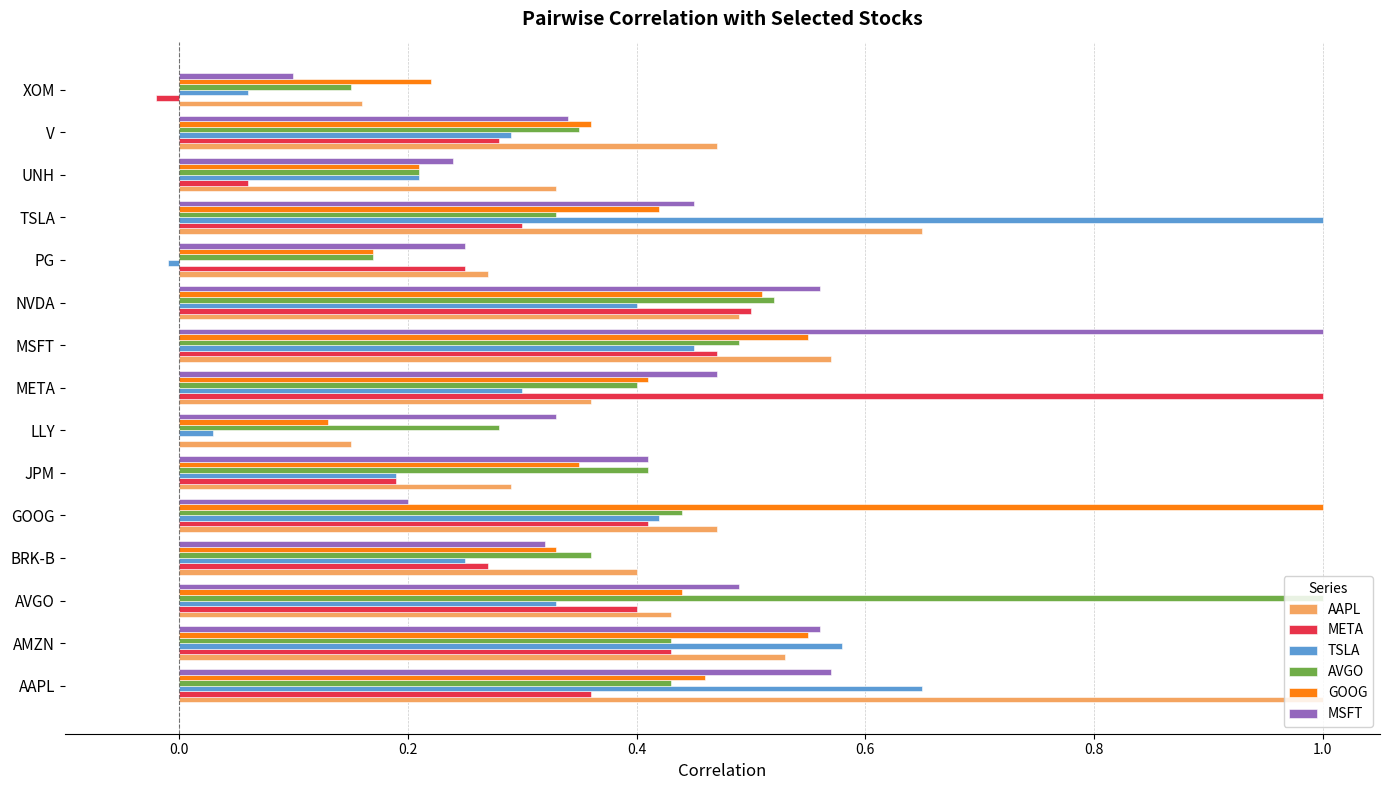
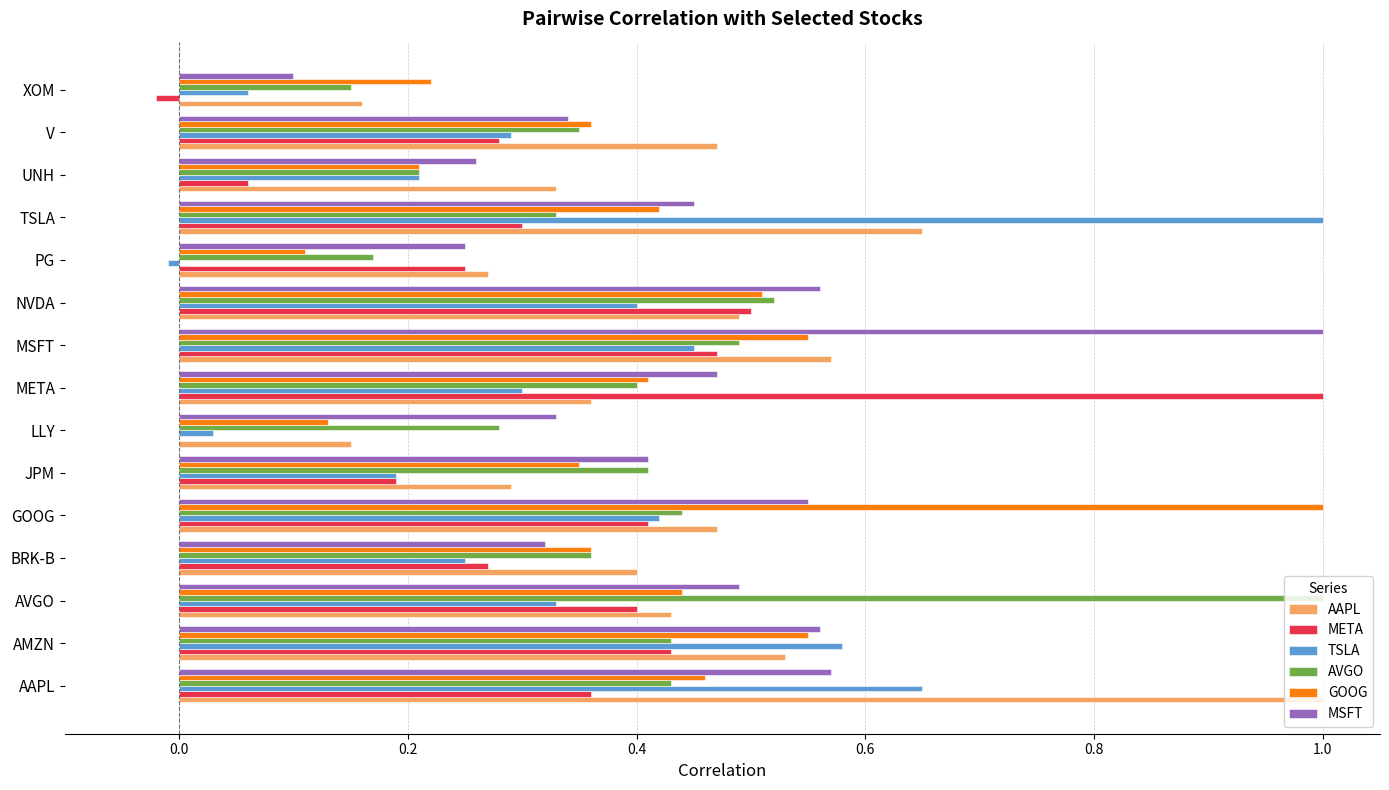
  {
    "AAPL": {
      "XOM": 0.16,
      "V": 0.47,
      "UNH": 0.33,
      "TSLA": 0.65,
      "PG": 0.27,
      "NVDA": 0.49,
      "MSFT": 0.57,
      "META": 0.36,
      "LLY": 0.15,
      "JPM": 0.29,
      "GOOG": 0.47,
      "BRK-B": 0.40,
      "AVGO": 0.43,
      "AMZN": 0.53
    },
    "META": {
      "XOM": -0.02,
      "V": 0.28,
      "UNH": 0.06,
      "TSLA": 0.30,
      "PG": 0.25,
      "NVDA": 0.50,
      "MSFT": 0.47,
      "META": 1.00,
      "LLY": 0.00,
      "JPM": 0.19,
      "GOOG": 0.41,
      "BRK-B": 0.27,
      "AVGO": 0.40,
      "AMZN": 0.43,
      "AAPL": 0.36
    },
    "TSLA": {
      "XOM": 0.06,
      "V": 0.29,
      "UNH": 0.21,
      "TSLA": 1.00,
      "PG": -0.01,
      "NVDA": 0.40,
      "MSFT": 0.45,
      "META": 0.30,
      "LLY": 0.03,
      "JPM": 0.19,
      "GOOG": 0.42,
      "BRK-B": 0.25,
      "AVGO": 0.33,
      "AMZN": 0.58,
      "AAPL": 0.65
    },
    "AVGO": {
      "XOM": 0.15,
      "V": 0.35,
      "UNH": 0.21,
      "TSLA": 0.33,
      "PG": 0.17,
      "NVDA": 0.52,
      "MSFT": 0.49,
      "META": 0.40,
      "LLY": 0.28,
      "JPM": 0.41,
      "GOOG": 0.44,
      "BRK-B": 0.36,
      "AMZN": 0.43,
      "AAPL": 0.43
    },
    "GOOG": {
      "XOM": 0.22,
      "V": 0.36,
      "UNH": 0.21,
      "TSLA": 0.42,
-     "PG": 0.17,
+     "PG": 0.11,
      "NVDA": 0.51,
      "MSFT": 0.55,
      "META": 0.41,
      "LLY": 0.13,
      "JPM": 0.35,
      "GOOG": 1.00,
-     "BRK-B": 0.33,
+     "BRK-B": 0.36,
      "AVGO": 0.44,
      "AMZN": 0.55,
      "AAPL": 0.46
    },
    "MSFT": {
      "XOM": 0.10,
      "V": 0.34,
-     "UNH": 0.24,
+     "UNH": 0.26,
      "TSLA": 0.45,
      "PG": 0.25,
      "NVDA": 0.56,
      "MSFT": 1.00,
      "META": 0.47,
      "LLY": 0.33,
      "JPM": 0.41,
-     "GOOG": 0.20,
+     "GOOG": 0.55,
      "BRK-B": 0.32,
      "AVGO": 0.49,
      "AMZN": 0.56,
      "AAPL": 0.57
    }
  }
